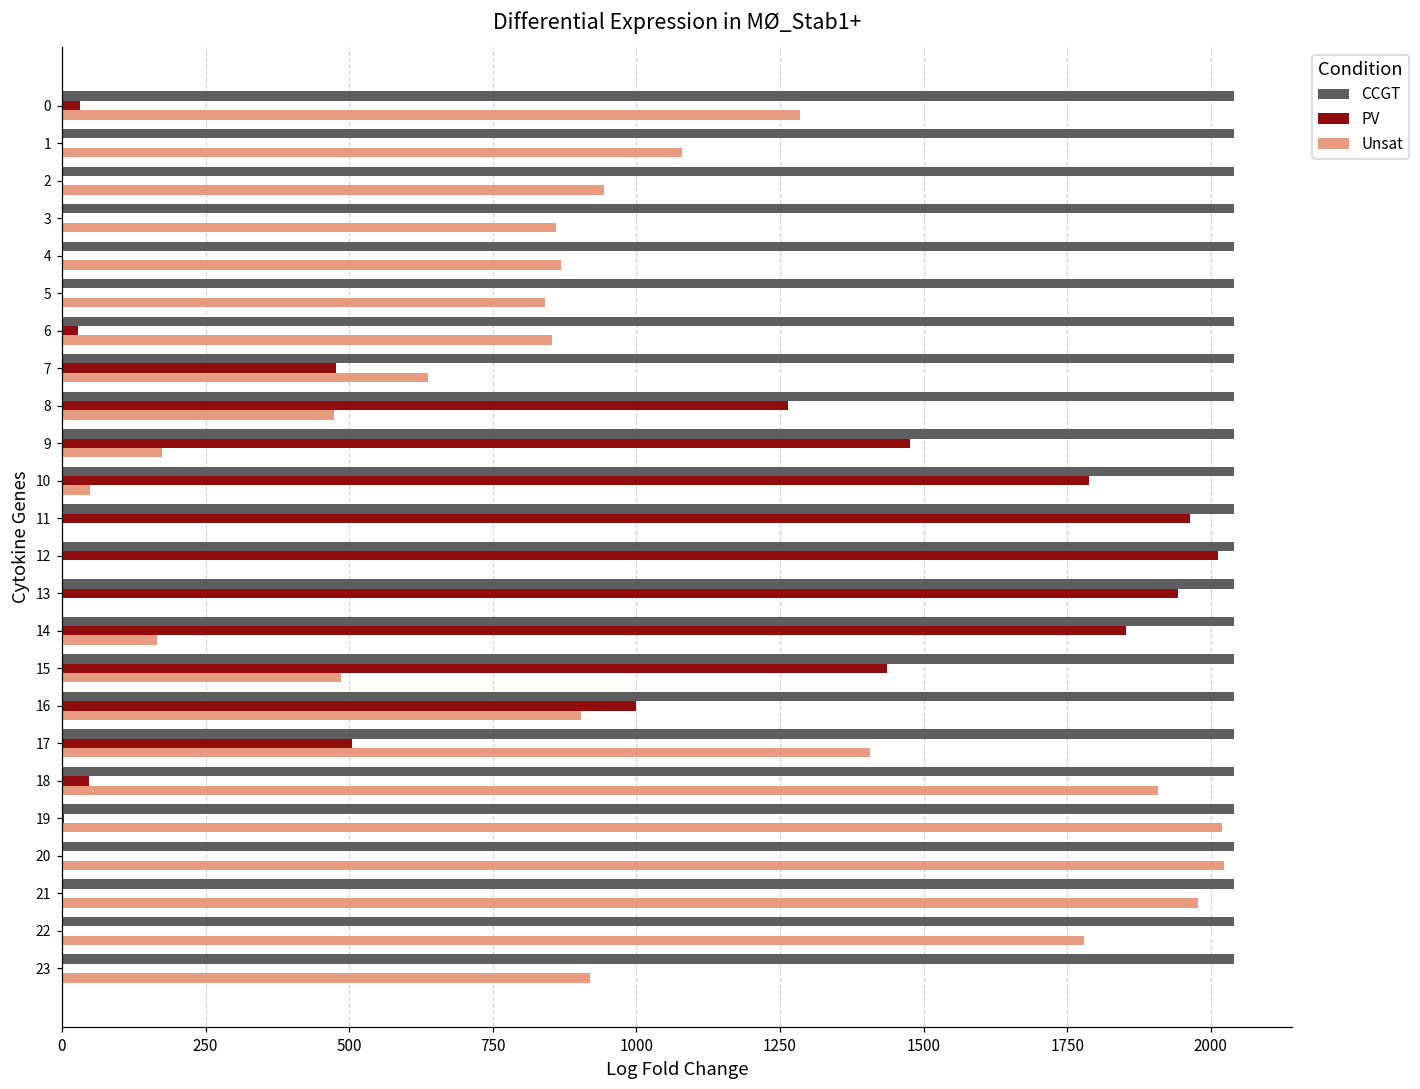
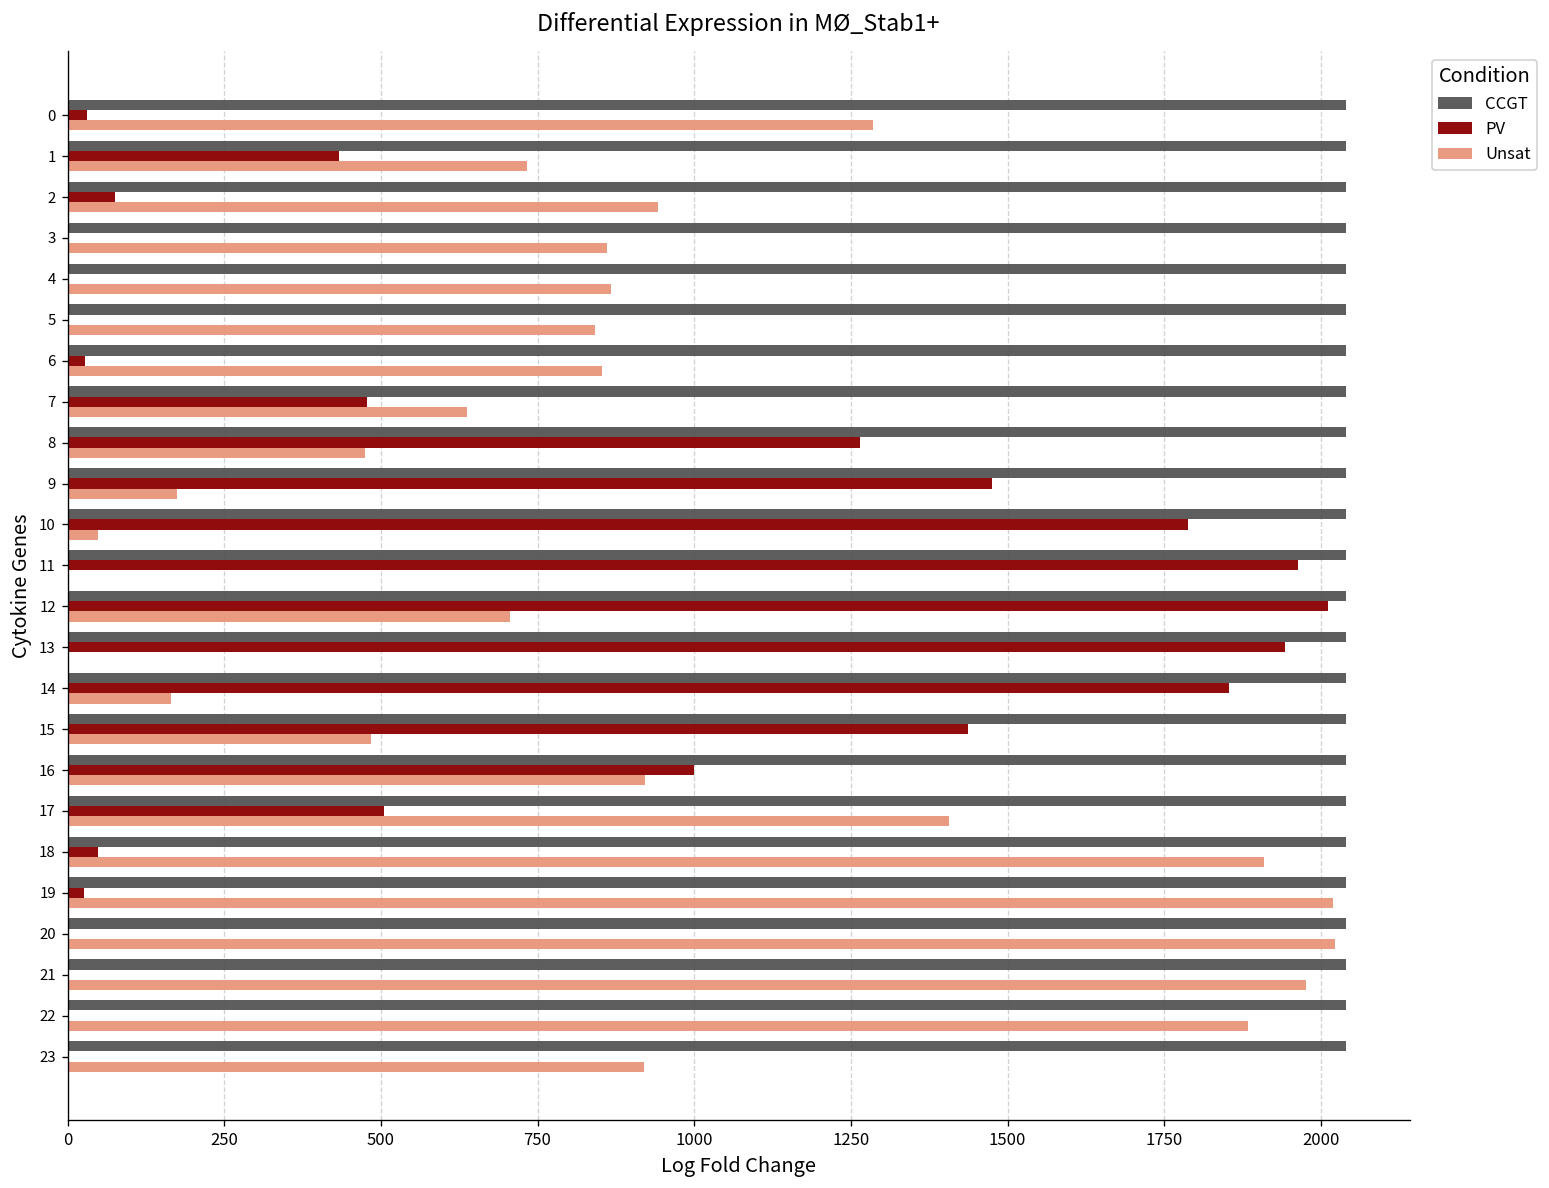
  {
    "CCGT": {
      "0": 2040,
      "1": 2040,
      "2": 2040,
      "3": 2040,
      "4": 2040,
      "5": 2040,
      "6": 2040,
      "7": 2040,
      "8": 2040,
      "9": 2040,
      "10": 2040,
      "11": 2040,
      "12": 2040,
      "13": 2040,
      "14": 2040,
      "15": 2040,
      "16": 2040,
      "17": 2040,
      "18": 2040,
      "19": 2040,
      "20": 2040,
      "21": 2040,
      "22": 2040,
      "23": 2040
    },
    "PV": {
      "0": 30,
-     "1": 0,
-     "2": 0,
+     "1": 430,
+     "2": 80,
      "3": 0,
      "4": 0,
      "6": 30,
      "7": 480,
      "8": 1260,
      "9": 1480,
      "10": 1790,
      "11": 1960,
      "12": 2010,
      "13": 1940,
      "14": 1850,
      "15": 1440,
      "16": 1000,
      "17": 510,
      "18": 50,
-     "19": 0,
+     "19": 30,
      "20": 0,
      "21": 0,
      "22": 0,
      "23": 0
    },
    "Unsat": {
      "0": 1290,
-     "1": 1080,
+     "1": 730,
      "2": 940,
      "3": 860,
      "4": 870,
      "5": 840,
      "6": 850,
      "7": 640,
      "8": 470,
      "9": 180,
      "10": 50,
      "11": 0,
-     "12": 0,
+     "12": 710,
      "13": 0,
      "14": 170,
      "15": 490,
-     "16": 900,
+     "16": 920,
      "17": 1410,
      "18": 1910,
      "19": 2020,
      "20": 2020,
      "21": 1980,
-     "22": 1780,
+     "22": 1880,
      "23": 920
    }
  }
